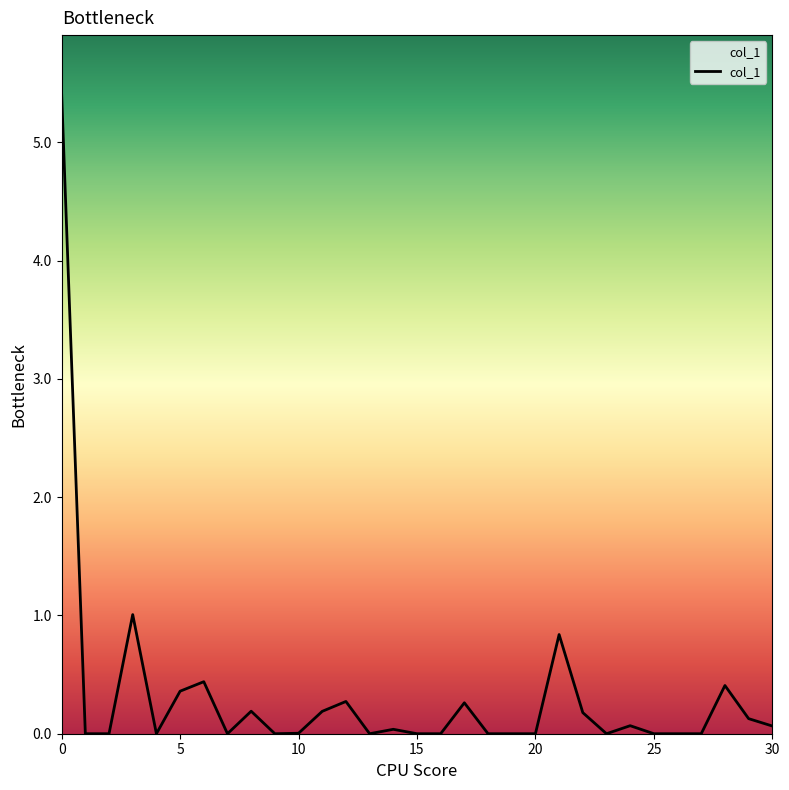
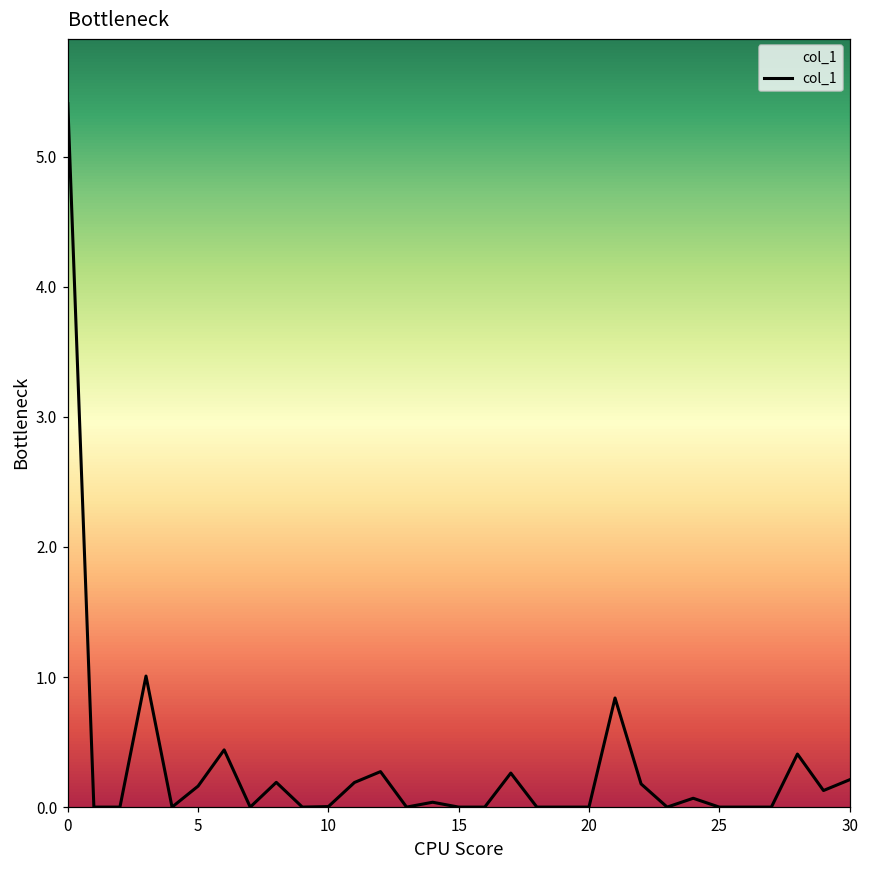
  {
    "0": 5.41,
-   "5": 0.36,
+   "5": 0.16,
    "10": 0.00,
    "15": 0.00,
    "20": 0.00,
    "25": 0.00,
-   "30": 0.07
+   "30": 0.21
  }
